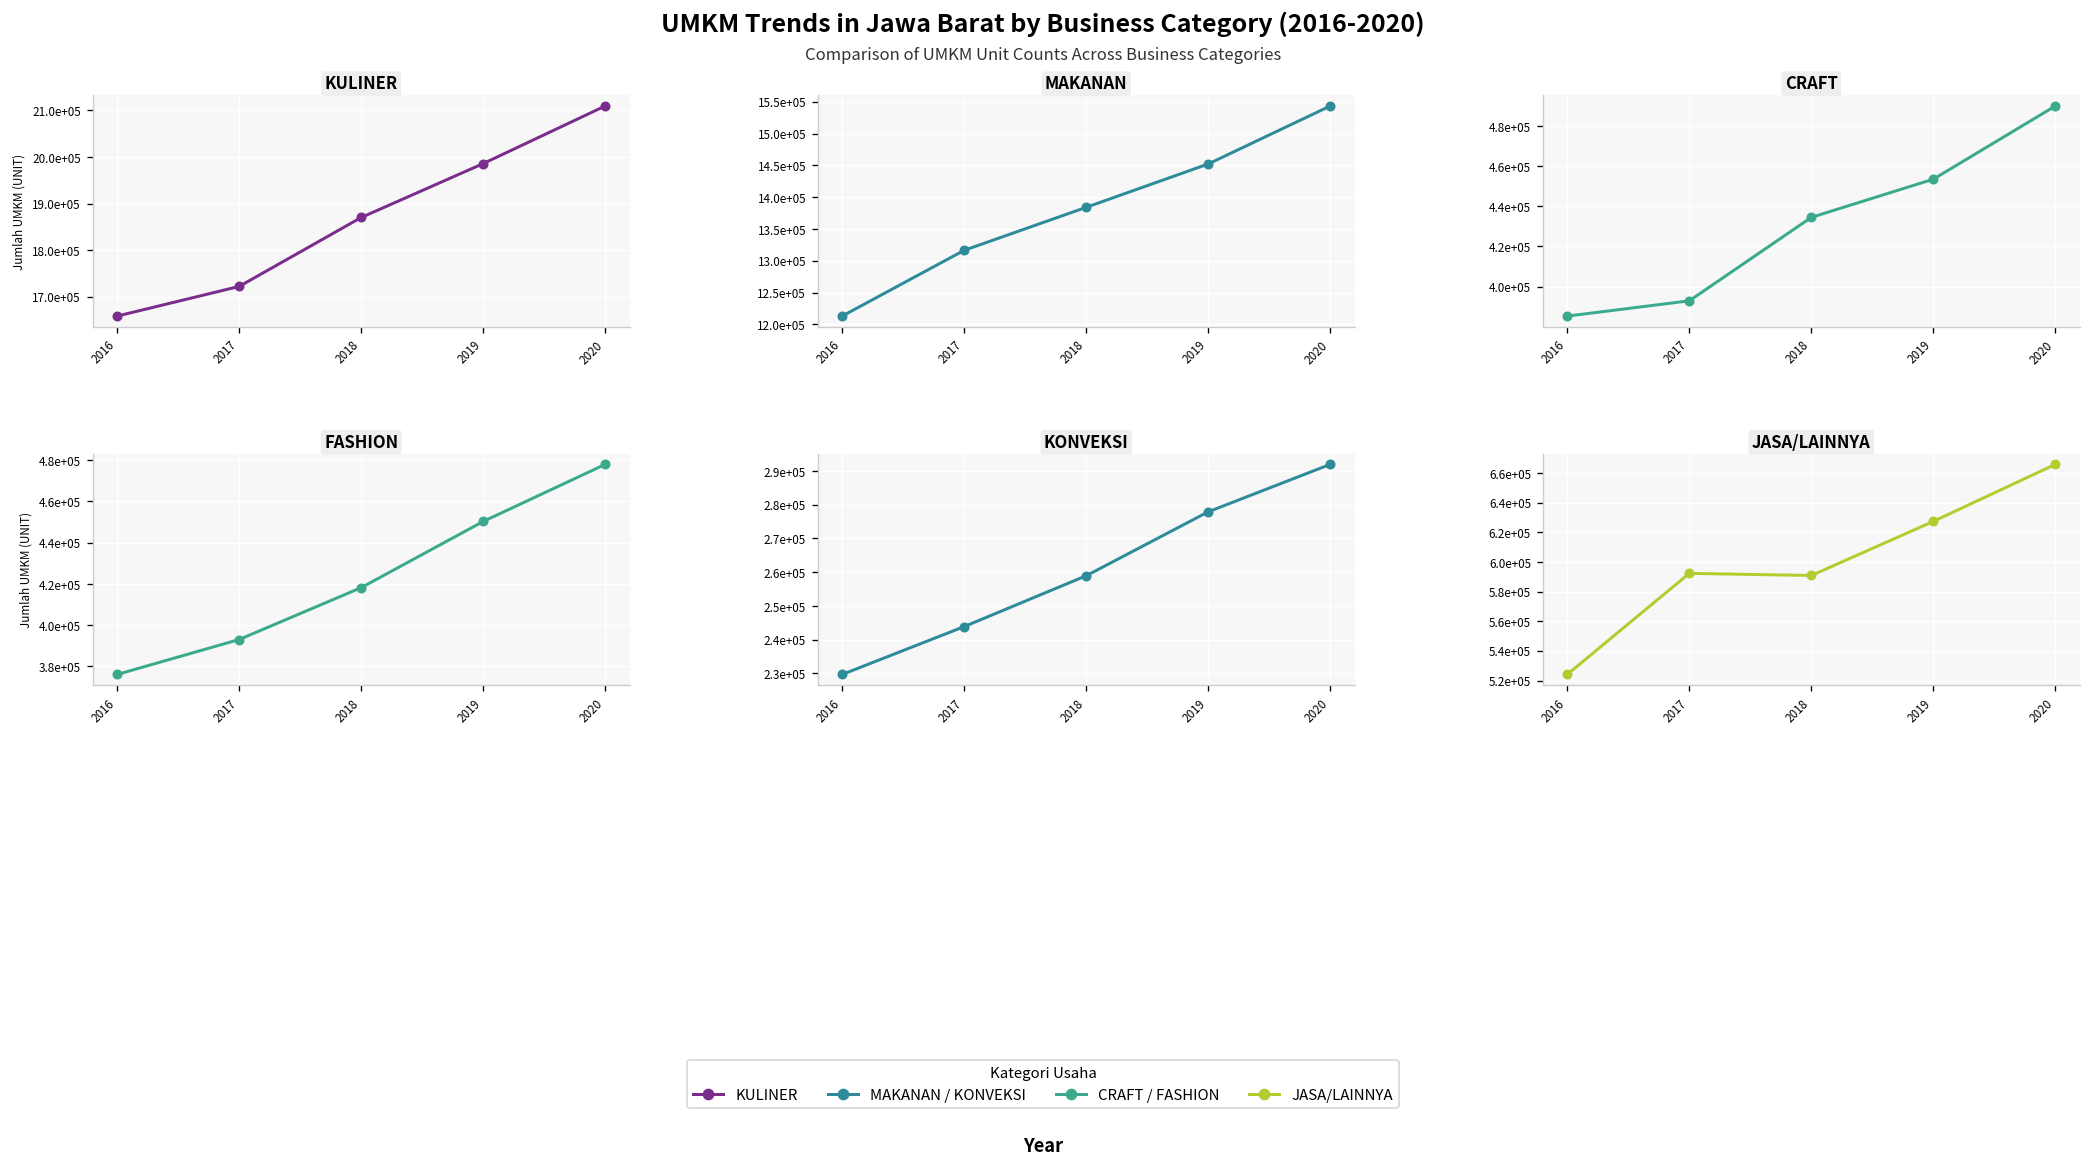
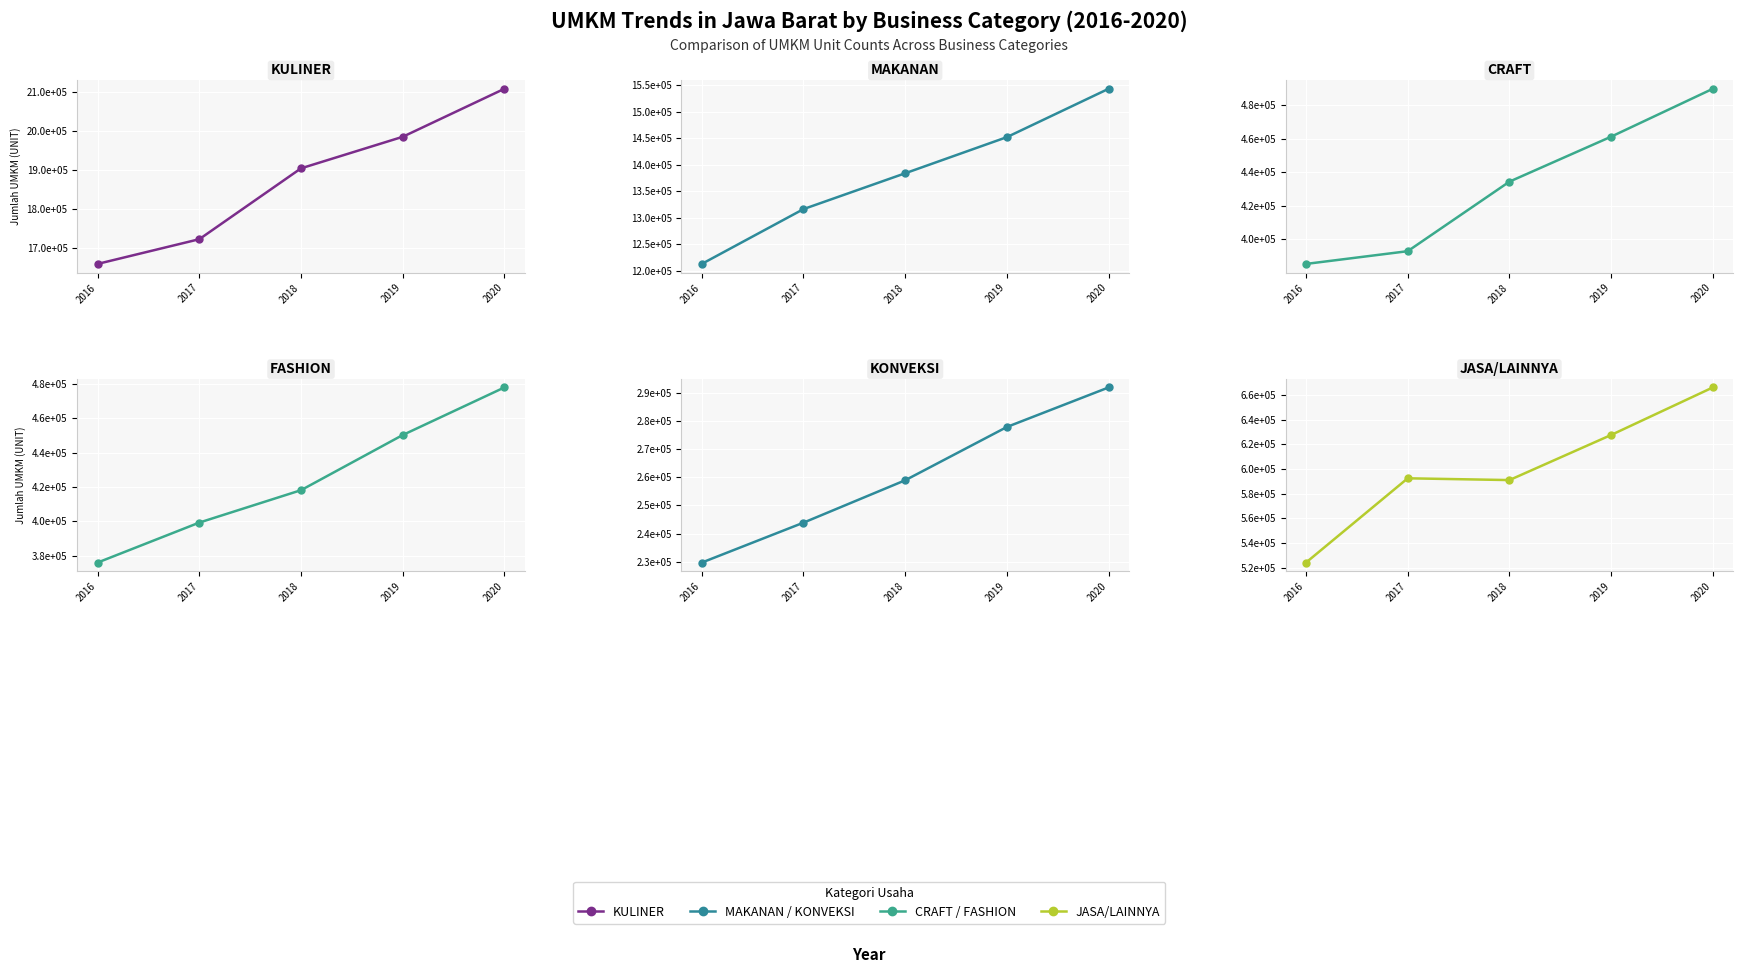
  {
    "KULINER": {
      "2016": 1660000,
      "2017": 1720000,
-     "2018": 1870000,
+     "2018": 1900000,
      "2019": 1990000,
      "2020": 2110000
    },
    "MAKANAN": {
      "2016": 1210000,
      "2017": 1320000,
      "2018": 1380000,
      "2019": 1450000,
      "2020": 1540000
    },
    "CRAFT": {
      "2016": 385000,
      "2017": 393000,
      "2018": 434000,
-     "2019": 454000,
+     "2019": 461000,
      "2020": 490000
    },
    "FASHION": {
      "2016": 376000,
-     "2017": 393000,
+     "2017": 399000,
      "2018": 418000,
      "2019": 450000,
      "2020": 478000
    },
    "KONVEKSI": {
      "2016": 230000,
      "2017": 244000,
      "2018": 259000,
      "2019": 278000,
      "2020": 292000
    },
    "JASA/LAINNYA": {
      "2016": 524000,
      "2017": 592000,
      "2018": 591000,
      "2019": 627000,
      "2020": 666000
    }
  }
